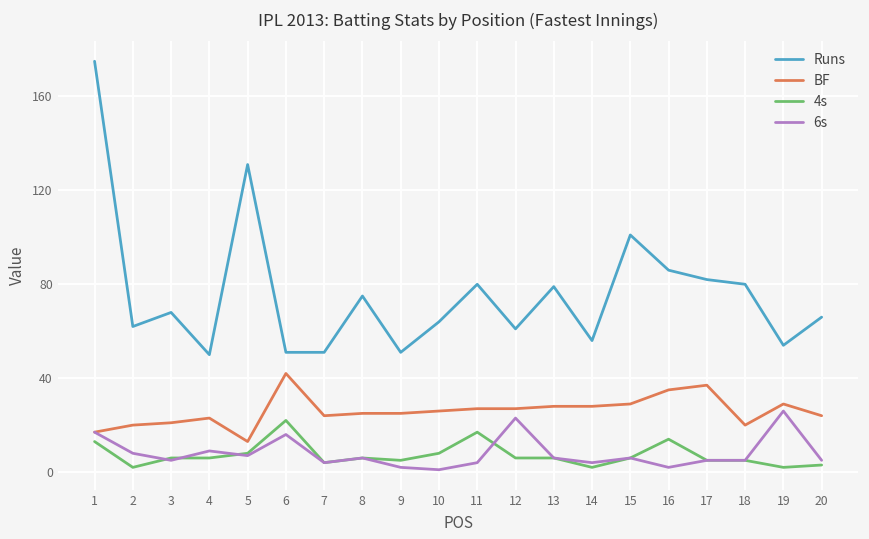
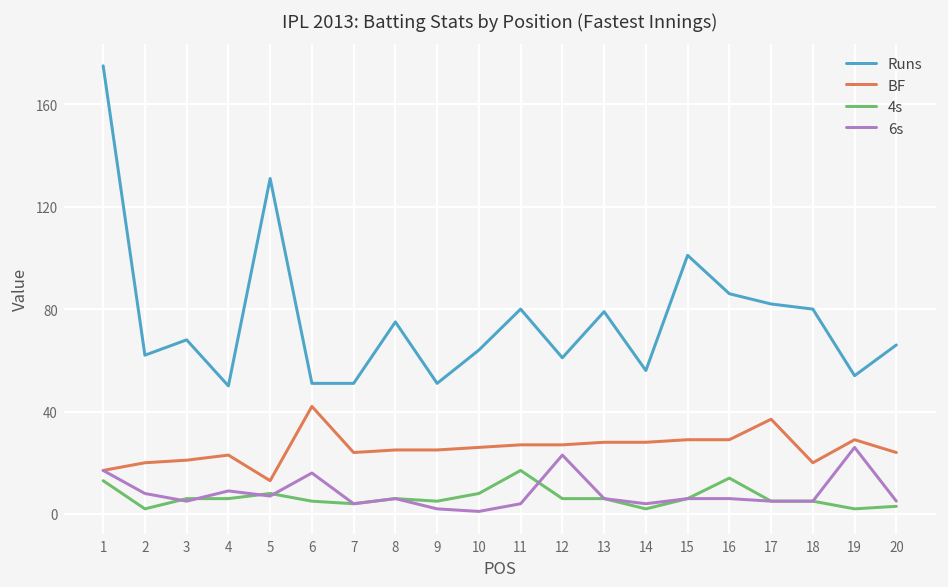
  {
    "Runs": {
      "1": 175,
      "2": 62,
      "3": 68,
      "4": 50,
      "5": 131,
      "6": 51,
      "7": 51,
      "8": 75,
      "9": 51,
      "10": 64,
      "11": 80,
      "12": 61,
      "13": 79,
      "14": 56,
      "15": 101,
      "16": 86,
      "17": 82,
      "18": 80,
      "19": 54,
      "20": 66
    },
    "BF": {
      "2": 20,
      "3": 21,
      "4": 23,
      "5": 13,
      "6": 42,
      "7": 24,
      "8": 25,
      "9": 25,
      "10": 26,
      "11": 27,
      "12": 27,
      "13": 28,
      "14": 28,
      "15": 29,
-     "16": 35,
+     "16": 29,
      "17": 37,
      "18": 20,
      "19": 29,
      "20": 24
    },
    "4s": {
      "1": 13,
      "2": 2,
      "4": 6,
-     "6": 22,
+     "6": 5,
      "9": 5,
      "10": 8,
      "11": 17,
      "12": 6,
      "14": 2,
      "16": 14,
      "19": 2,
      "20": 3
    },
    "6s": {
      "2": 8,
      "4": 9,
      "6": 16,
      "9": 2,
      "10": 1,
      "11": 4,
      "12": 23,
      "14": 4,
-     "16": 2,
+     "16": 6,
      "19": 26,
      "20": 5
    }
  }
